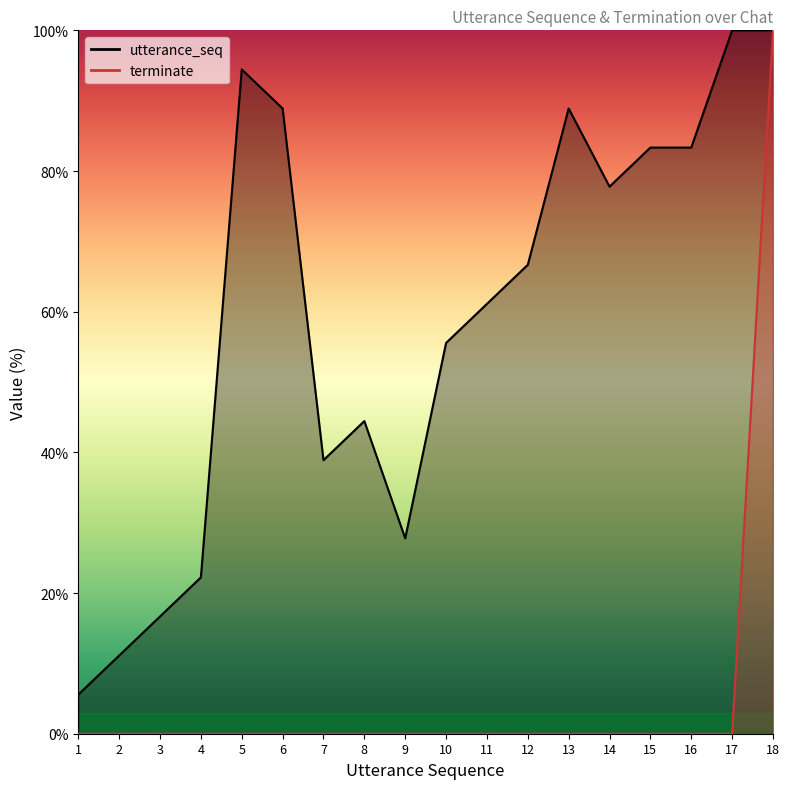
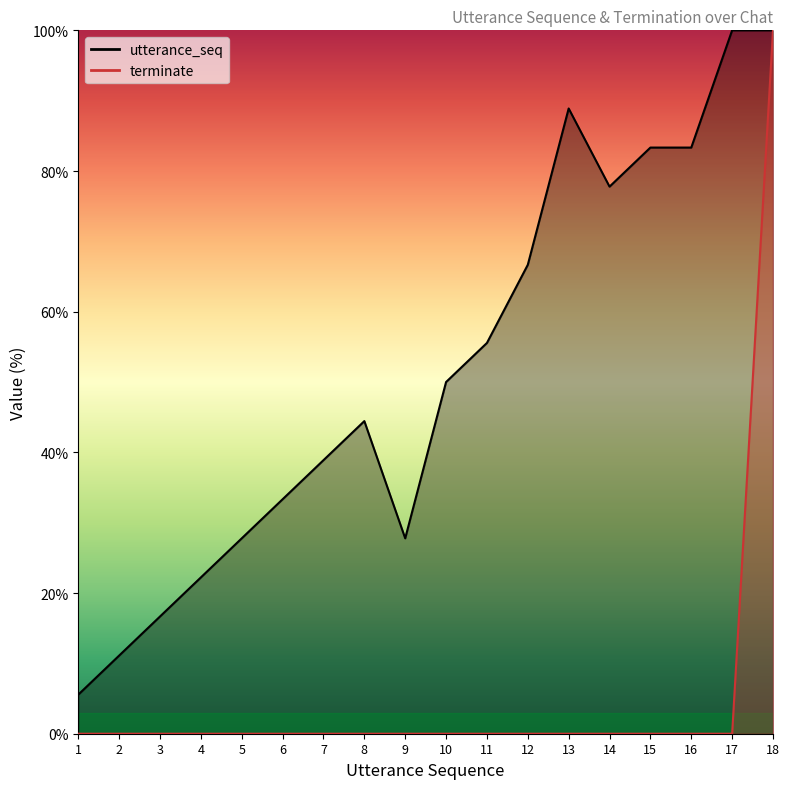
  {
    "utterance_seq": {
      "1": "6%",
      "2": "11%",
      "3": "17%",
      "4": "22%",
-     "5": "94%",
-     "6": "89%",
+     "5": "28%",
+     "6": "33%",
      "7": "39%",
      "8": "44%",
      "9": "28%",
-     "10": "56%",
-     "11": "61%",
+     "10": "50%",
+     "11": "56%",
      "12": "67%",
      "13": "89%",
      "14": "78%",
      "15": "83%",
      "16": "83%",
      "17": "100%"
    }
  }
